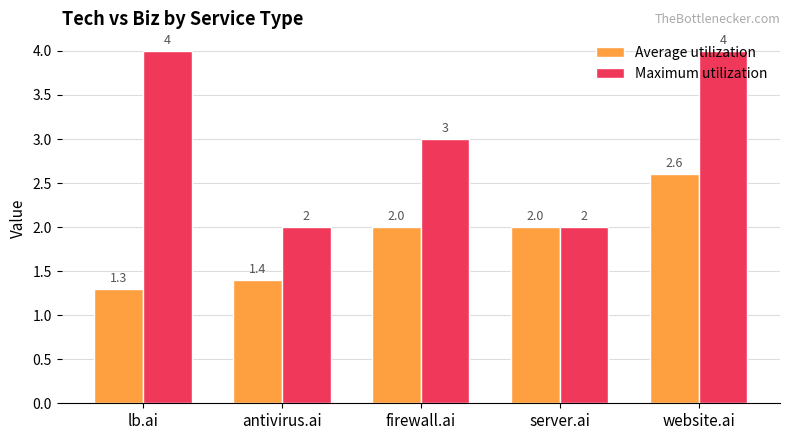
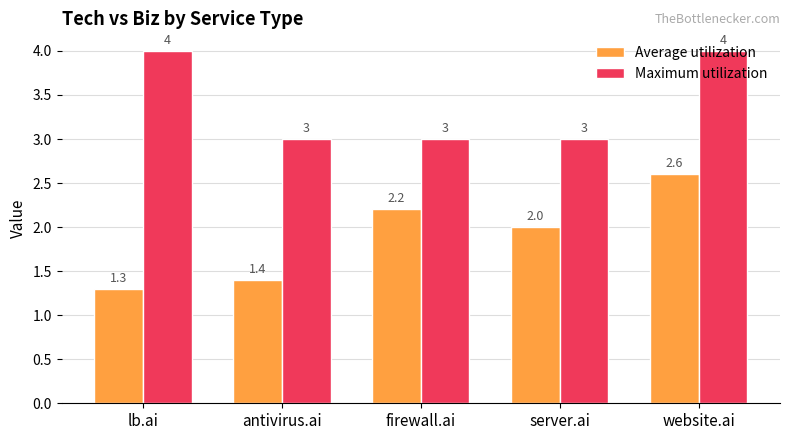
  {
    "Average utilization": {
      "lb.ai": 1.3,
      "antivirus.ai": 1.4,
-     "firewall.ai": 2.0,
+     "firewall.ai": 2.2,
      "server.ai": 2.0,
      "website.ai": 2.6
    },
    "Maximum utilization": {
      "lb.ai": 4,
-     "antivirus.ai": 2,
+     "antivirus.ai": 3,
      "firewall.ai": 3,
-     "server.ai": 2,
+     "server.ai": 3,
      "website.ai": 4
    }
  }
